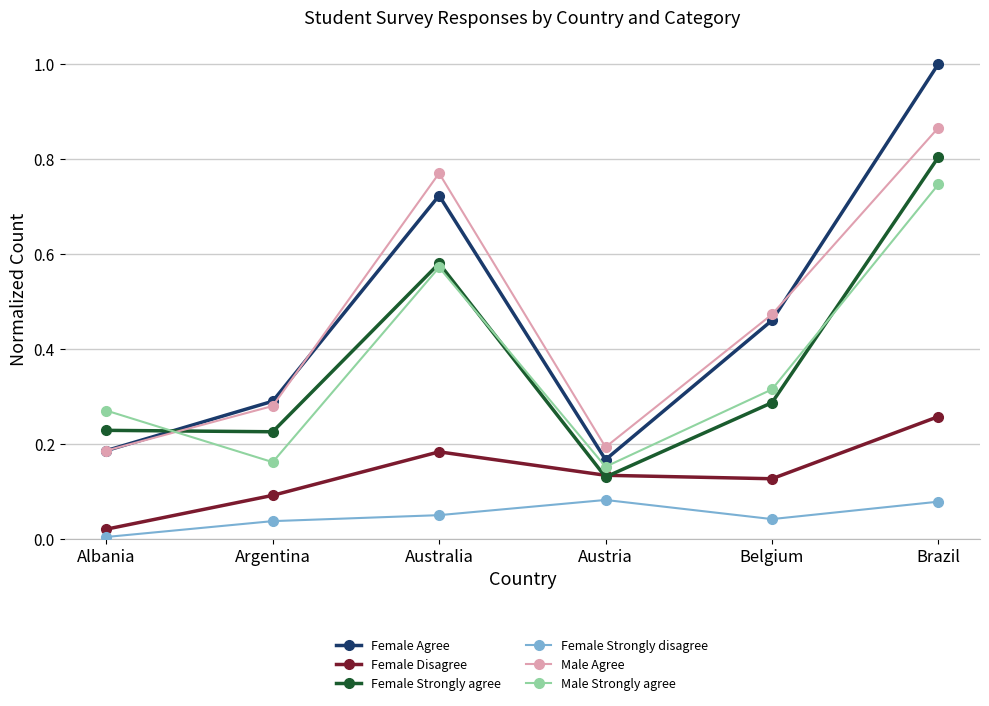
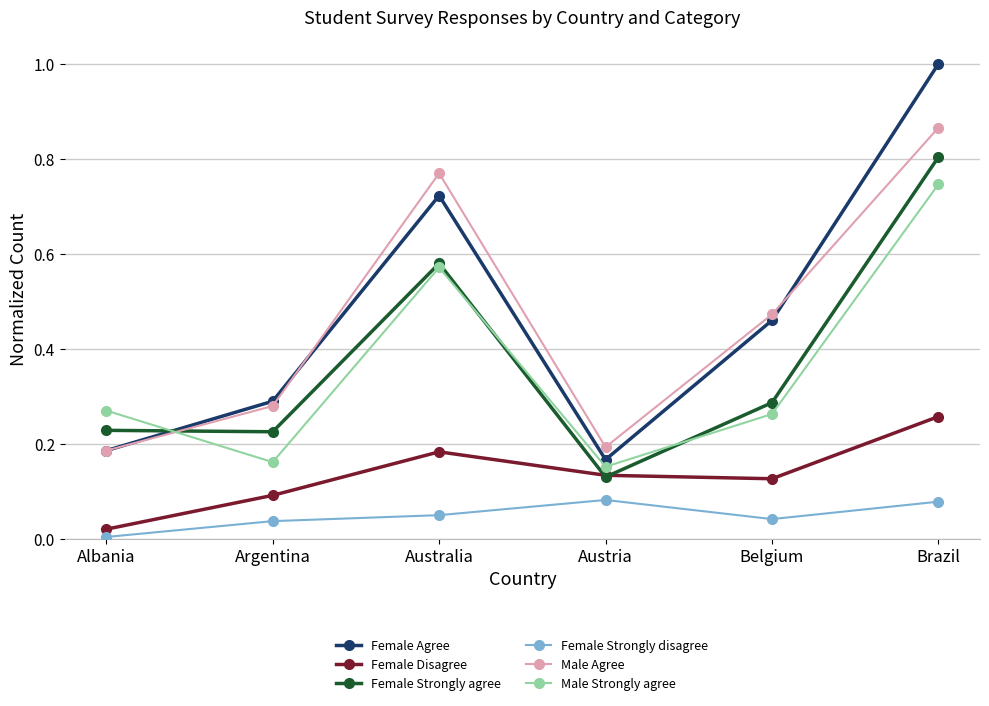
  {
    "Female Agree": {
      "Argentina": 0.29,
      "Australia": 0.72,
      "Austria": 0.17,
      "Belgium": 0.46,
      "Brazil": 1.00
    },
    "Female Disagree": {
      "Albania": 0.02,
      "Argentina": 0.09,
      "Australia": 0.18,
      "Belgium": 0.13,
      "Brazil": 0.26
    },
    "Female Strongly agree": {
      "Albania": 0.23,
      "Argentina": 0.23,
      "Australia": 0.58,
      "Belgium": 0.29,
      "Brazil": 0.80
    },
    "Female Strongly disagree": {
      "Albania": 0.00,
      "Argentina": 0.04,
      "Australia": 0.05,
      "Austria": 0.08,
      "Belgium": 0.04,
      "Brazil": 0.08
    },
    "Male Agree": {
      "Argentina": 0.28,
      "Australia": 0.77,
      "Austria": 0.19,
      "Belgium": 0.47,
      "Brazil": 0.87
    },
    "Male Strongly agree": {
      "Albania": 0.27,
      "Argentina": 0.16,
      "Australia": 0.57,
      "Austria": 0.15,
-     "Belgium": 0.31,
+     "Belgium": 0.26,
      "Brazil": 0.75
    }
  }
